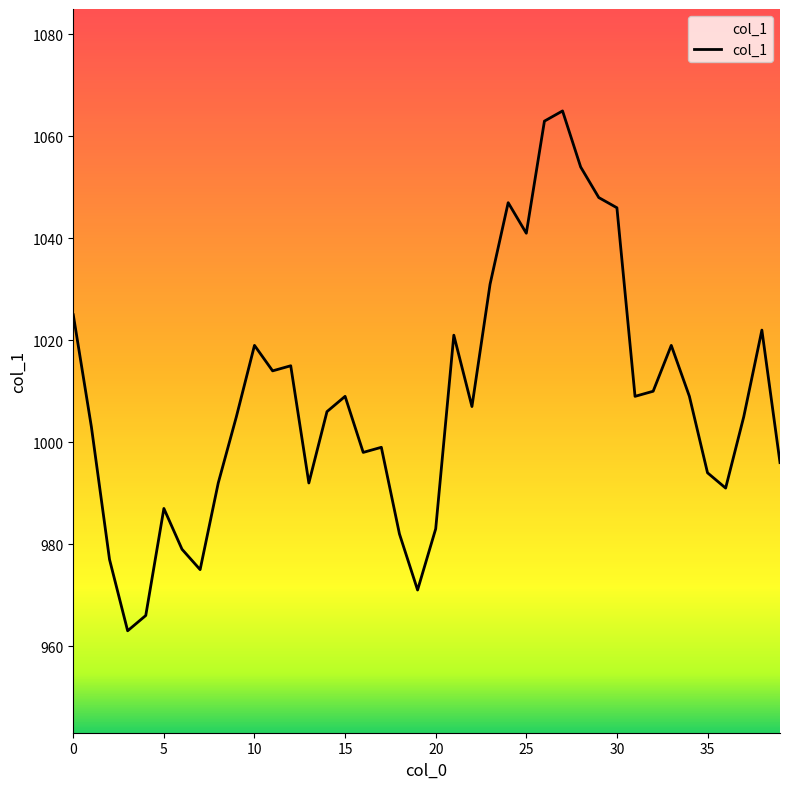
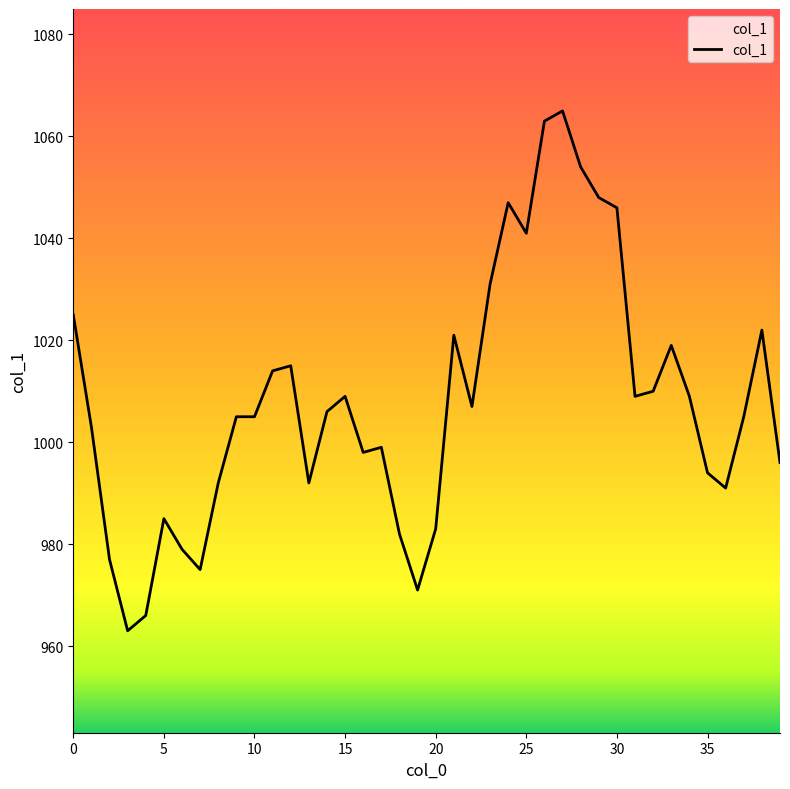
  {
    "0": 1025,
-   "5": 987,
-   "10": 1019,
+   "5": 985,
+   "10": 1005,
    "15": 1009,
    "20": 983,
    "25": 1041,
    "30": 1046,
    "35": 994
  }
